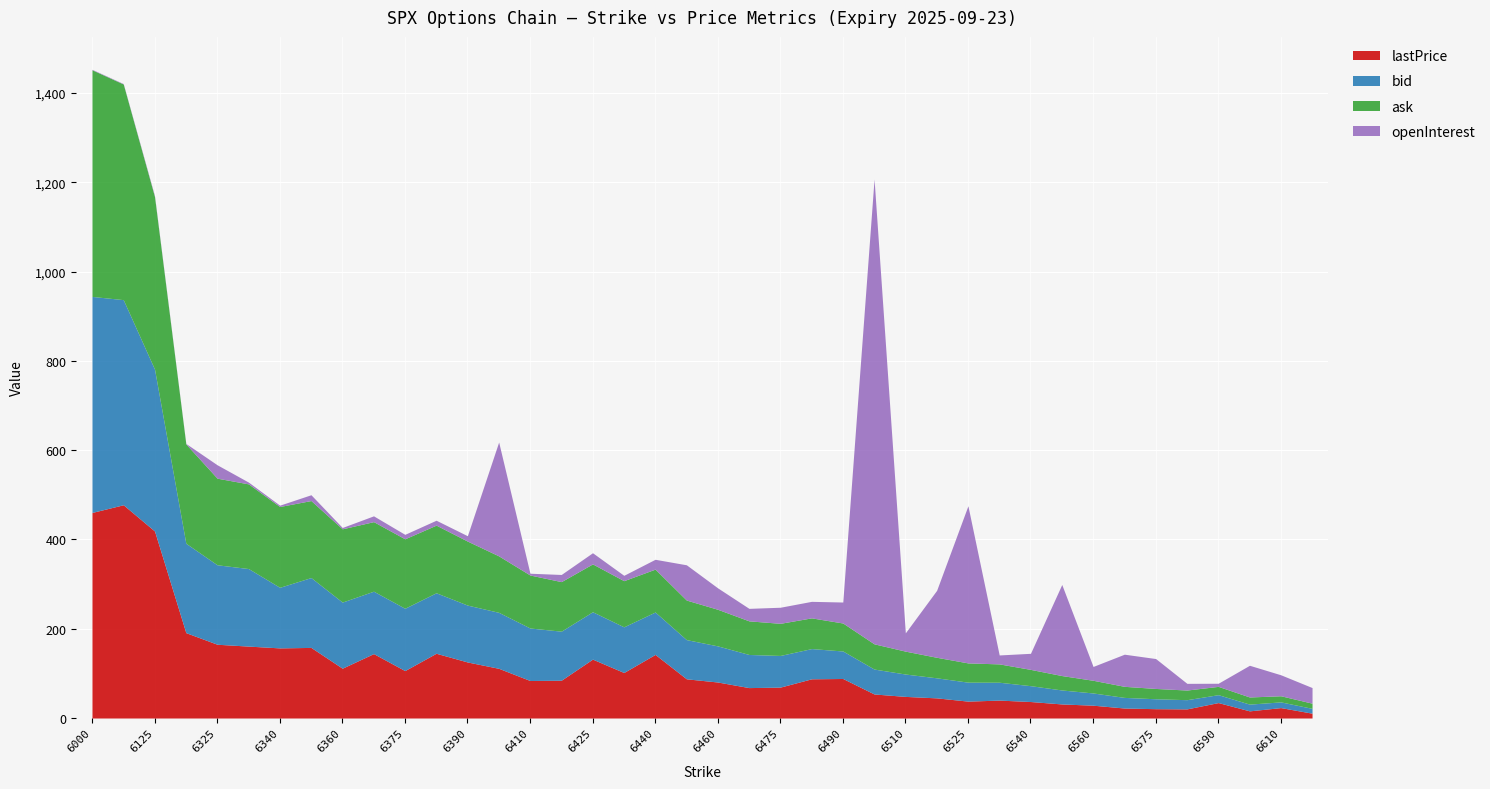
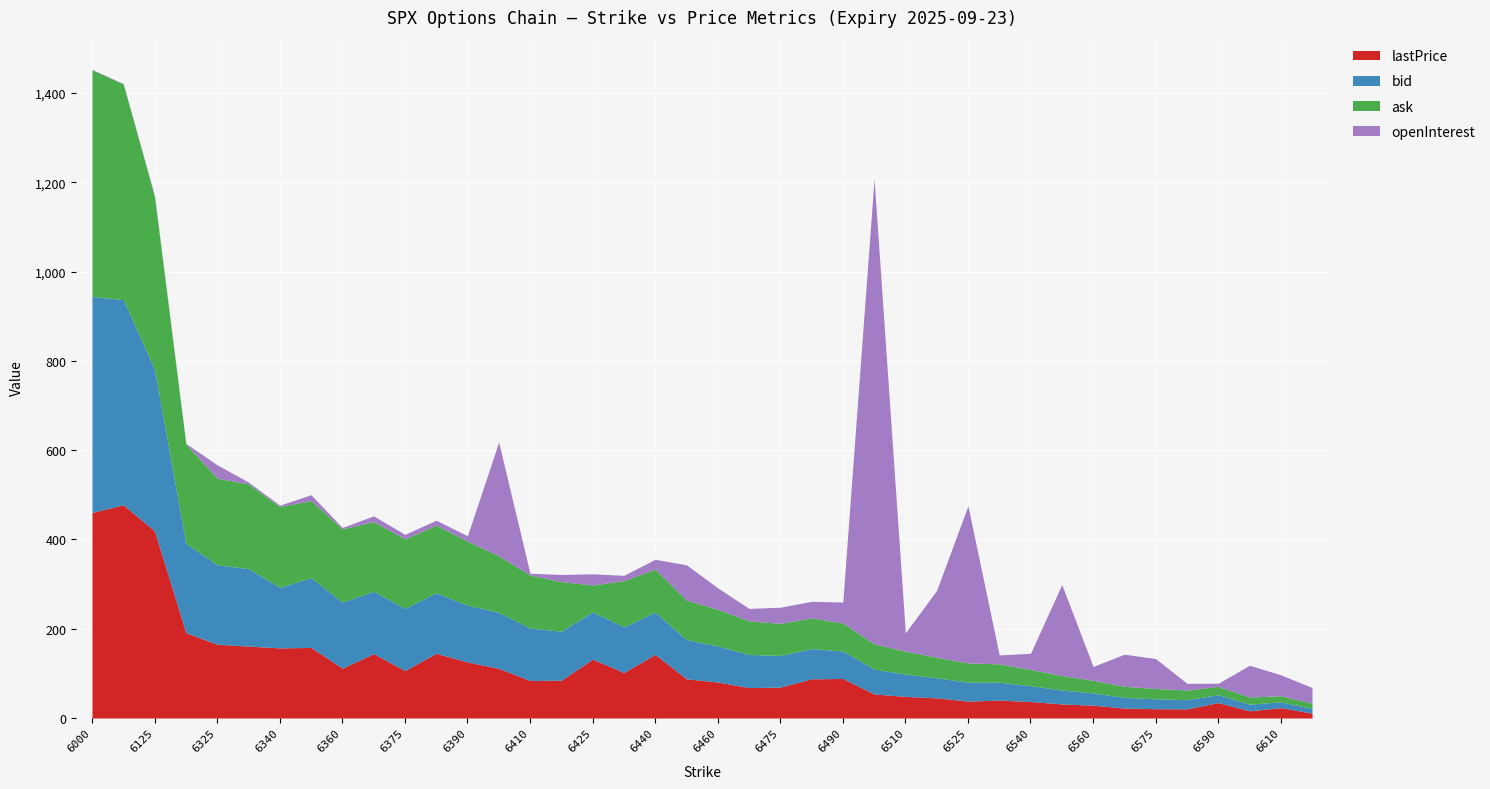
  {
    "lastPrice": {
      "6000": 460,
      "6125": 420,
      "6325": 170,
      "6340": 160,
      "6360": 110,
      "6375": 110,
      "6390": 130,
      "6410": 80,
      "6425": 130,
      "6440": 140,
      "6460": 80,
      "6475": 70,
      "6490": 90,
      "6510": 50,
      "6525": 40,
      "6540": 40,
      "6560": 30,
      "6575": 20,
      "6590": 30,
      "6610": 20
    },
    "bid": {
      "6000": 480,
      "6125": 360,
      "6325": 180,
      "6340": 140,
      "6360": 150,
      "6375": 140,
      "6390": 130,
      "6410": 120,
      "6425": 110,
      "6440": 100,
      "6460": 80,
      "6475": 70,
      "6490": 60,
      "6510": 50,
      "6525": 40,
      "6540": 40,
      "6560": 30,
      "6575": 20,
      "6590": 20,
      "6610": 10
    },
    "ask": {
      "6325": 190,
      "6375": 160,
      "6390": 140,
-     "6425": 110,
+     "6425": 60,
      "6440": 100,
      "6460": 80,
      "6475": 70,
      "6490": 60,
      "6510": 50,
      "6525": 40,
      "6540": 40,
      "6560": 30,
      "6575": 20,
      "6590": 20,
      "6610": 10
    },
    "openInterest": {
      "6325": 30,
      "6375": 10,
      "6390": 10,
      "6425": 30,
      "6440": 20,
      "6460": 50,
      "6475": 40,
      "6490": 50,
      "6510": 40,
      "6525": 350,
      "6540": 40,
      "6560": 30,
      "6575": 70,
      "6590": 10,
      "6610": 50
    }
  }
